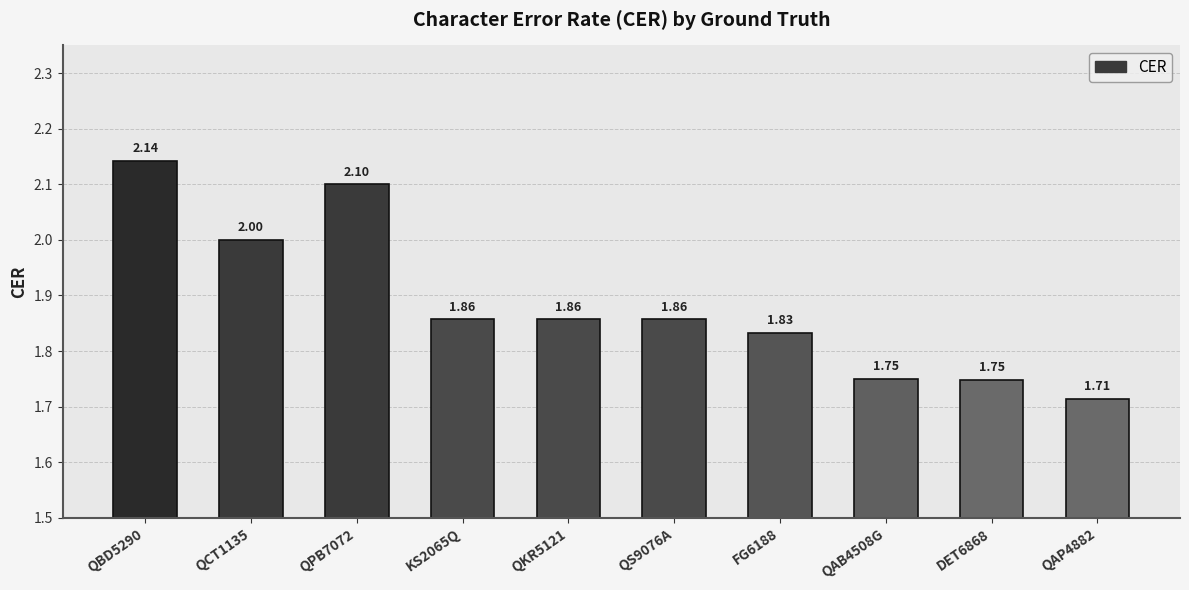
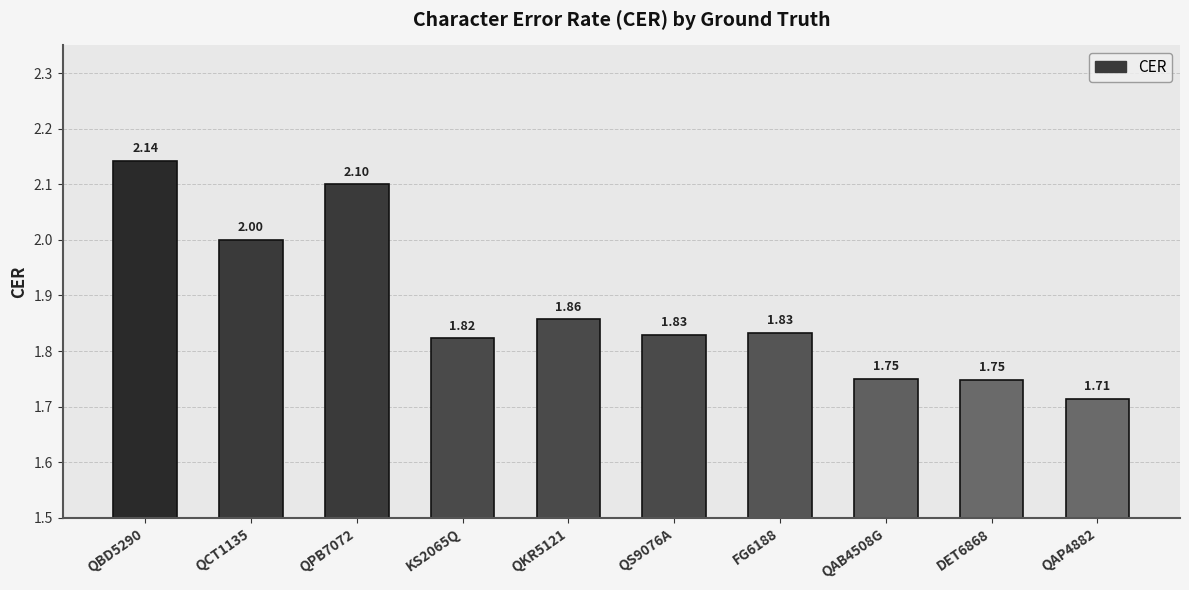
  {
    "QBD5290": 2.14,
    "QCT1135": 2.00,
    "QPB7072": 2.10,
-   "KS2065Q": 1.86,
+   "KS2065Q": 1.82,
    "QKR5121": 1.86,
-   "QS9076A": 1.86,
+   "QS9076A": 1.83,
    "FG6188": 1.83,
    "QAB4508G": 1.75,
    "DET6868": 1.75,
    "QAP4882": 1.71
  }
